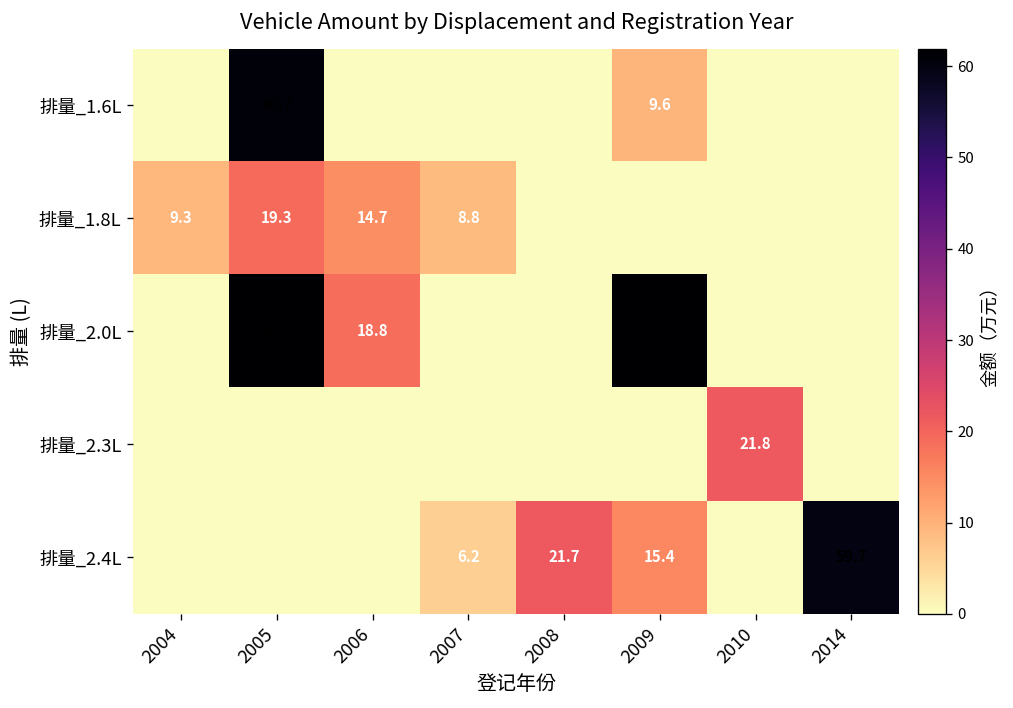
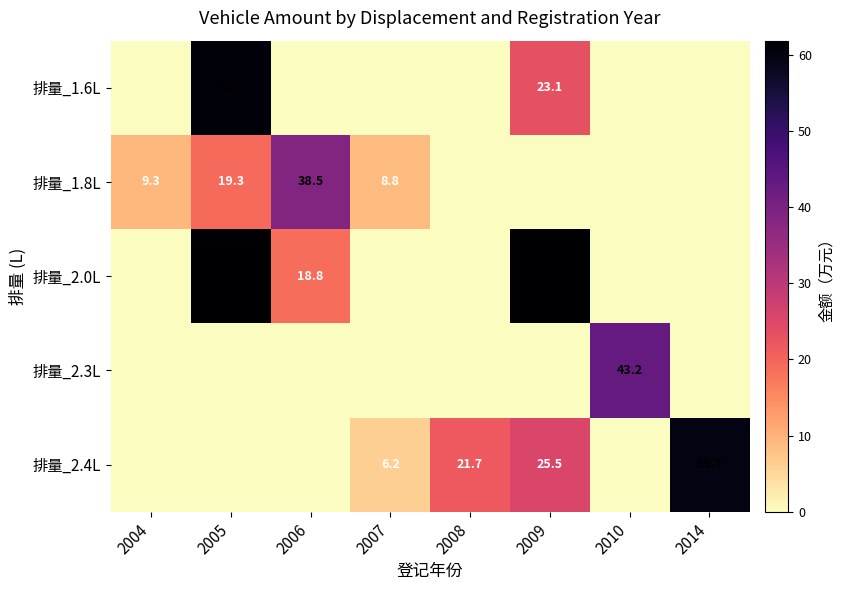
  {
    "排量_1.6L": {
-     "2009": 9.6
+     "2009": 23.1
    },
    "排量_1.8L": {
      "2004": 9.3,
      "2005": 19.3,
-     "2006": 14.7,
+     "2006": 38.5,
      "2007": 8.8
    },
    "排量_2.0L": {
      "2006": 18.8
    },
    "排量_2.3L": {
-     "2010": 21.8
+     "2010": 43.2
    },
    "排量_2.4L": {
      "2007": 6.2,
      "2008": 21.7,
-     "2009": 15.4
+     "2009": 25.5
    }
  }
